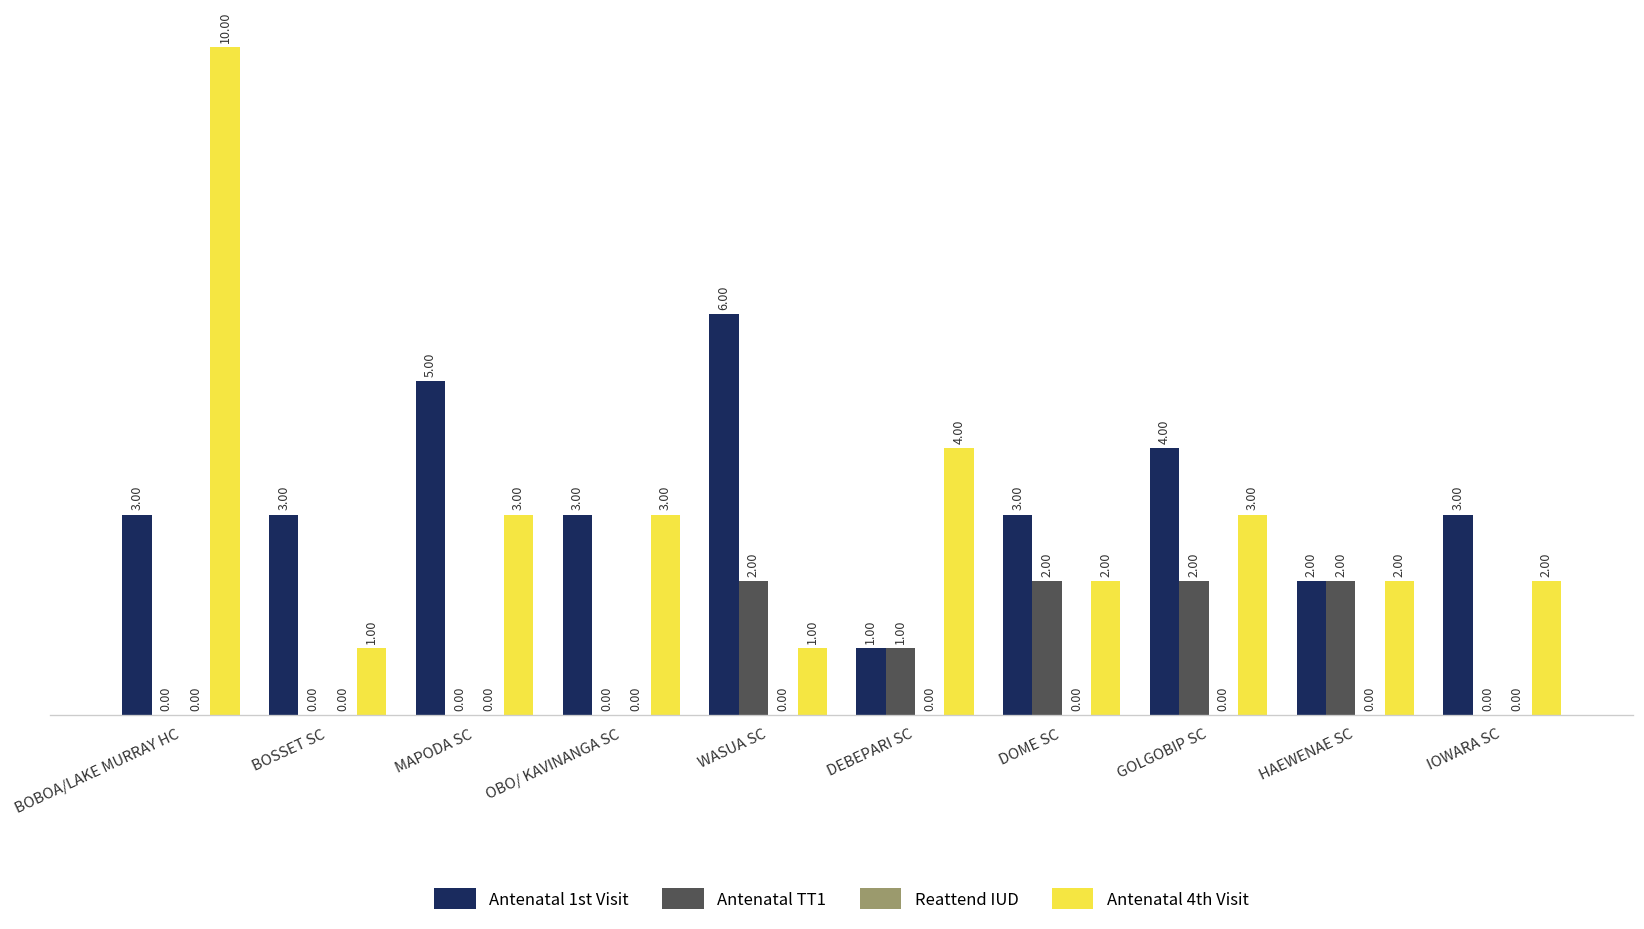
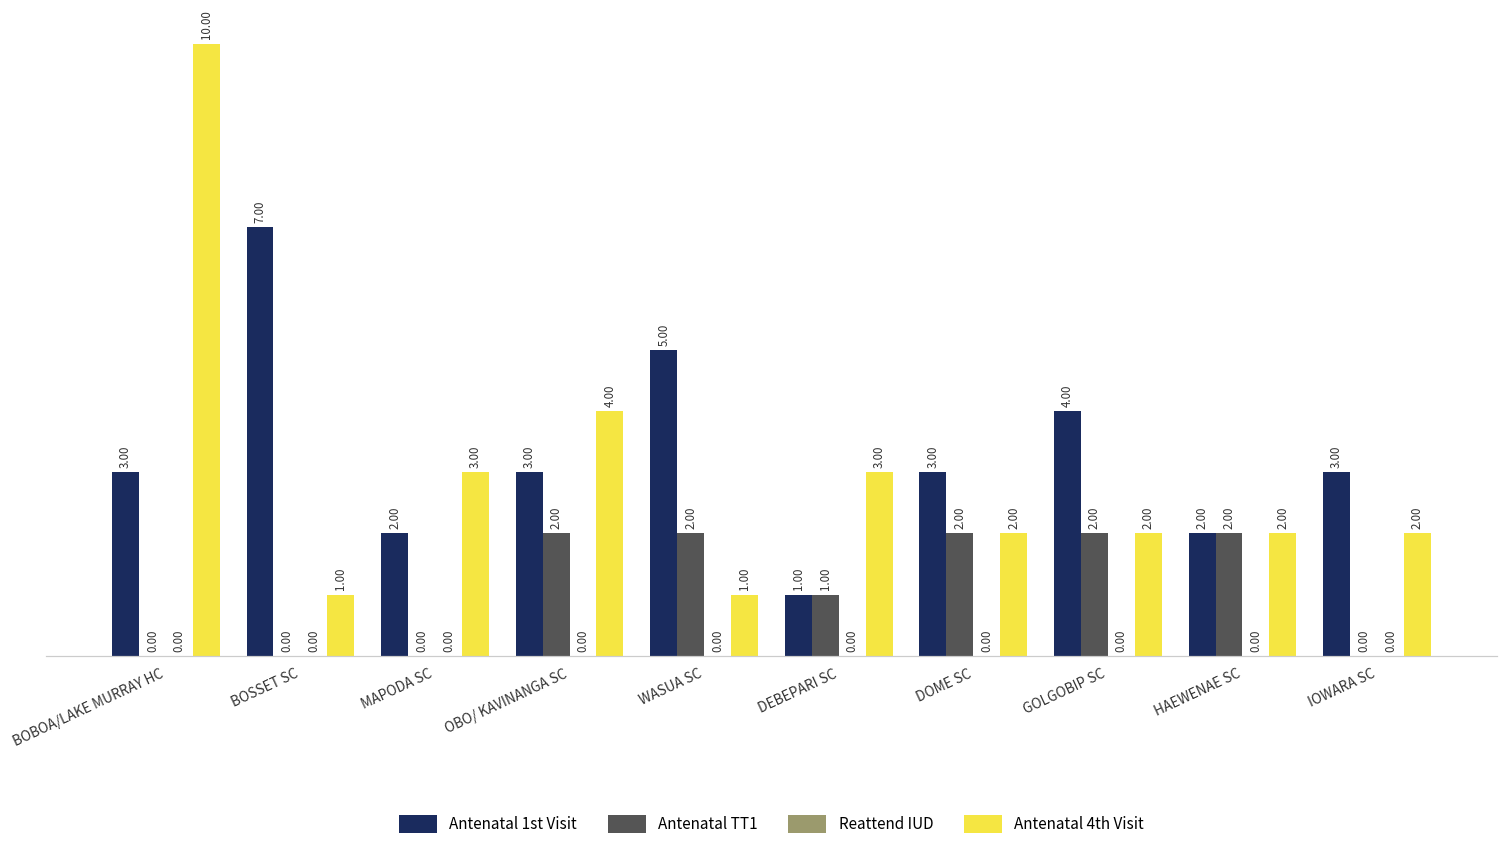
  {
    "Antenatal 1st Visit": {
      "BOBOA/LAKE MURRAY HC": 3.00,
-     "BOSSET SC": 3.00,
-     "MAPODA SC": 5.00,
+     "BOSSET SC": 7.00,
+     "MAPODA SC": 2.00,
      "OBO/ KAVINANGA SC": 3.00,
-     "WASUA SC": 6.00,
+     "WASUA SC": 5.00,
      "DEBEPARI SC": 1.00,
      "DOME SC": 3.00,
      "GOLGOBIP SC": 4.00,
      "HAEWENAE SC": 2.00,
      "IOWARA SC": 3.00
    },
    "Antenatal TT1": {
      "BOBOA/LAKE MURRAY HC": 0.00,
      "BOSSET SC": 0.00,
      "MAPODA SC": 0.00,
-     "OBO/ KAVINANGA SC": 0.00,
+     "OBO/ KAVINANGA SC": 2.00,
      "WASUA SC": 2.00,
      "DEBEPARI SC": 1.00,
      "DOME SC": 2.00,
      "GOLGOBIP SC": 2.00,
      "HAEWENAE SC": 2.00,
      "IOWARA SC": 0.00
    },
    "Reattend IUD": {
      "BOBOA/LAKE MURRAY HC": 0.00,
      "BOSSET SC": 0.00,
      "MAPODA SC": 0.00,
      "OBO/ KAVINANGA SC": 0.00,
      "WASUA SC": 0.00,
      "DEBEPARI SC": 0.00,
      "DOME SC": 0.00,
      "GOLGOBIP SC": 0.00,
      "HAEWENAE SC": 0.00,
      "IOWARA SC": 0.00
    },
    "Antenatal 4th Visit": {
      "BOBOA/LAKE MURRAY HC": 10.00,
      "BOSSET SC": 1.00,
      "MAPODA SC": 3.00,
-     "OBO/ KAVINANGA SC": 3.00,
+     "OBO/ KAVINANGA SC": 4.00,
      "WASUA SC": 1.00,
-     "DEBEPARI SC": 4.00,
+     "DEBEPARI SC": 3.00,
      "DOME SC": 2.00,
-     "GOLGOBIP SC": 3.00,
+     "GOLGOBIP SC": 2.00,
      "HAEWENAE SC": 2.00,
      "IOWARA SC": 2.00
    }
  }
